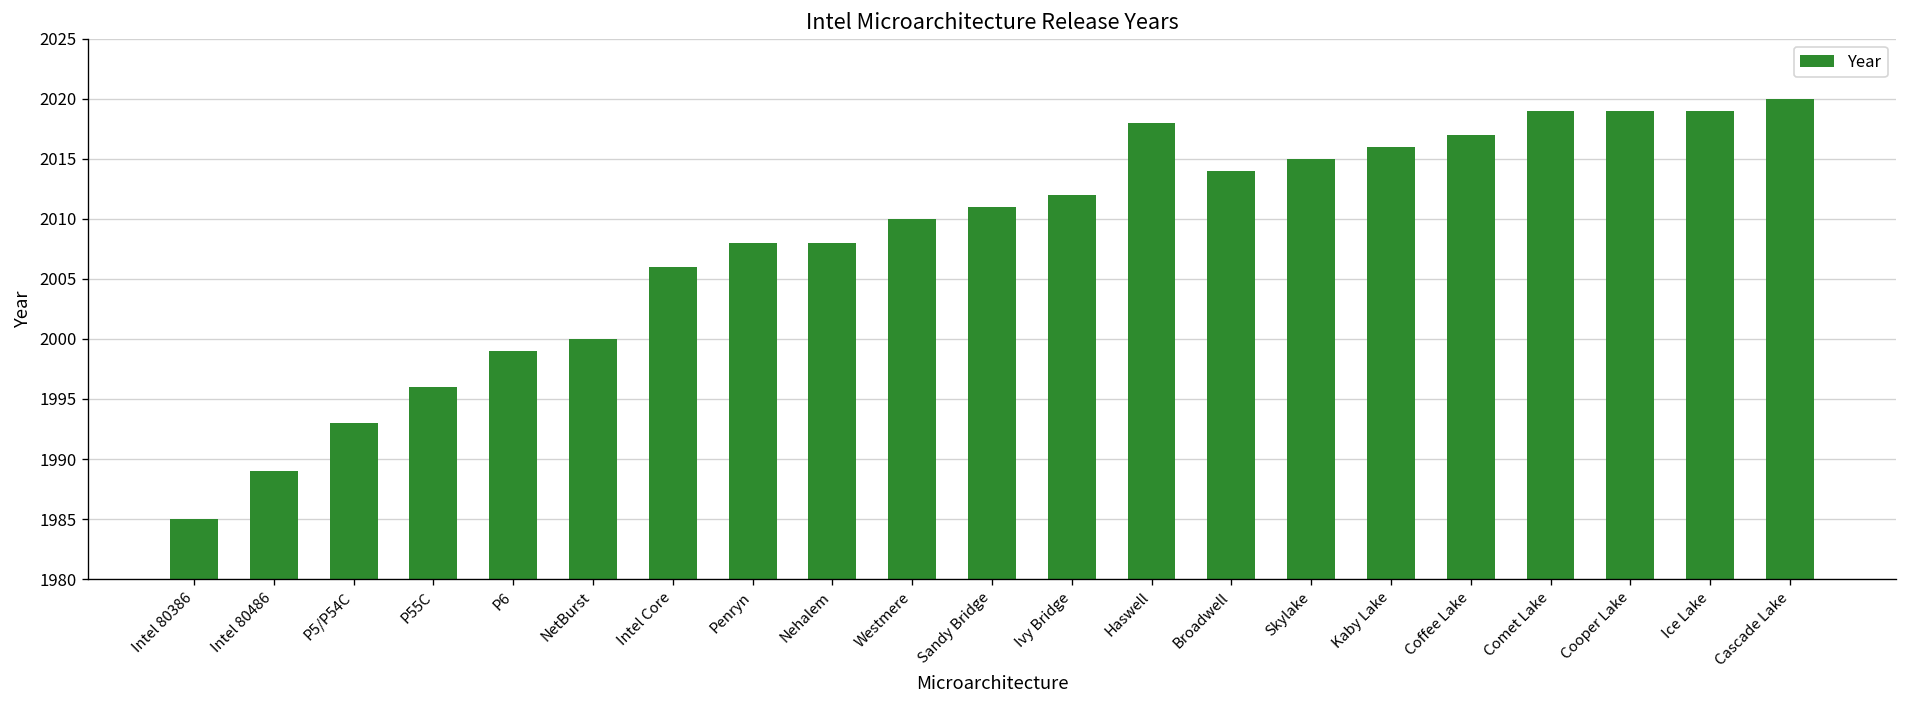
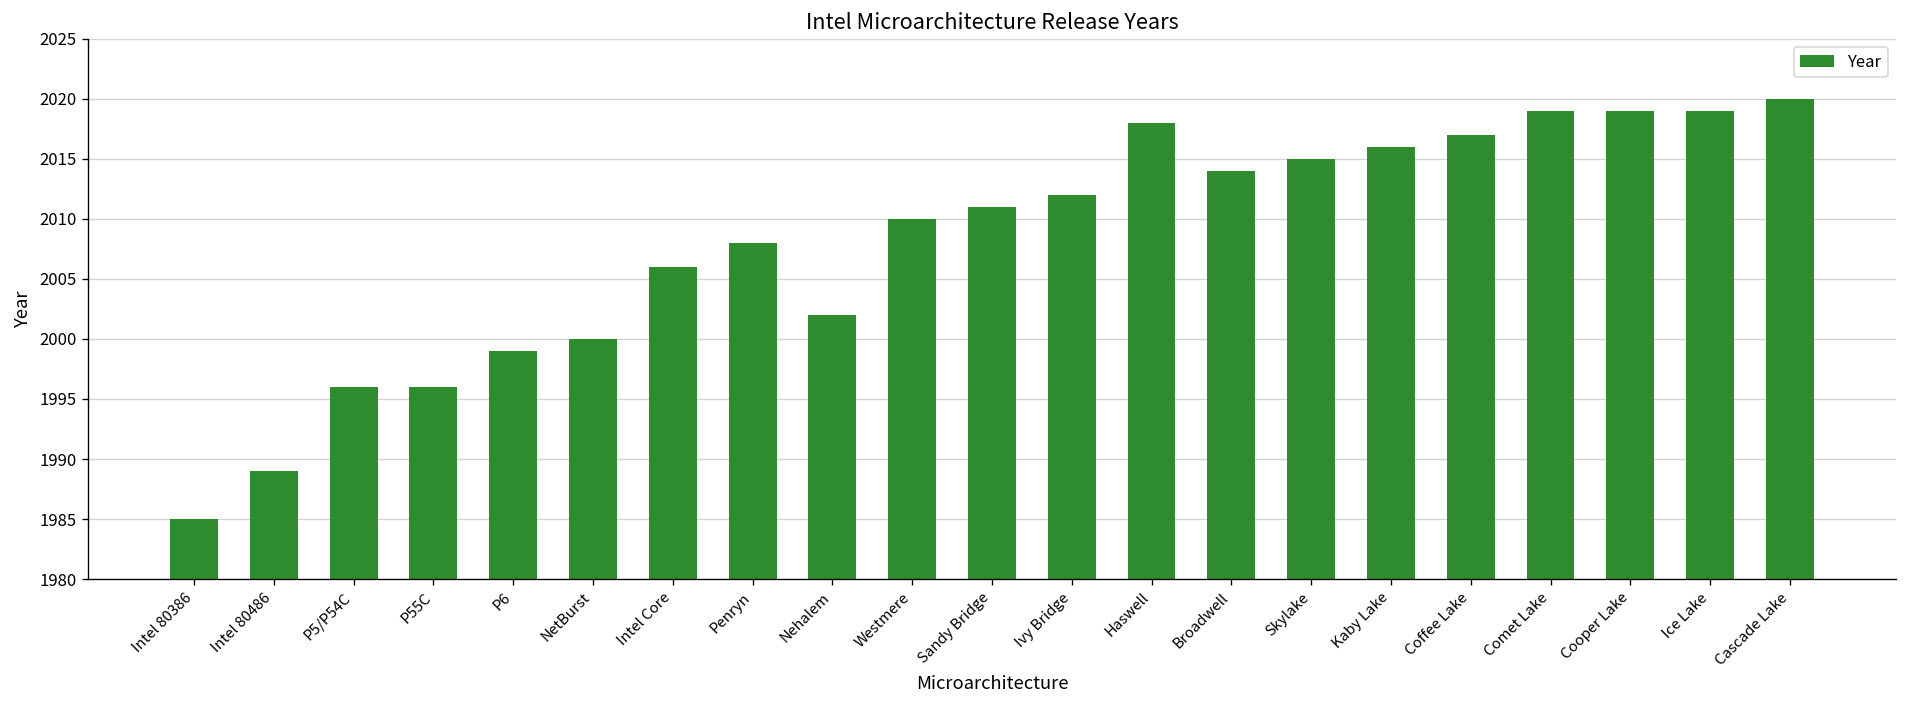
  {
    "Intel 80386": 1985,
    "Intel 80486": 1989,
-   "P5/P54C": 1993,
+   "P5/P54C": 1996,
    "P55C": 1996,
    "P6": 1999,
    "NetBurst": 2000,
    "Intel Core": 2006,
    "Penryn": 2008,
-   "Nehalem": 2008,
+   "Nehalem": 2002,
    "Westmere": 2010,
    "Sandy Bridge": 2011,
    "Ivy Bridge": 2012,
    "Haswell": 2018,
    "Broadwell": 2014,
    "Skylake": 2015,
    "Kaby Lake": 2016,
    "Coffee Lake": 2017,
    "Comet Lake": 2019,
    "Cooper Lake": 2019,
    "Ice Lake": 2019,
    "Cascade Lake": 2020
  }
